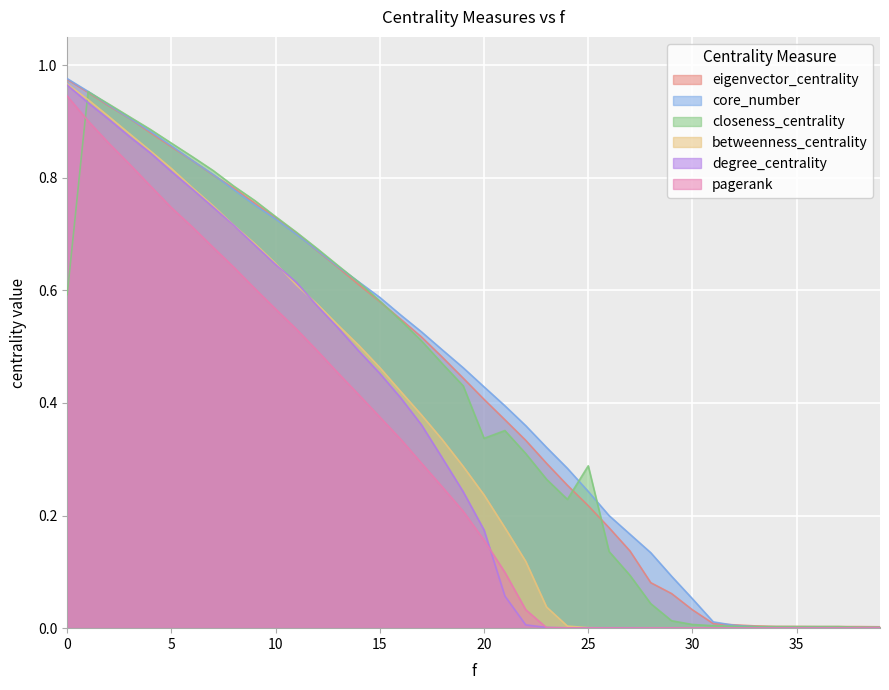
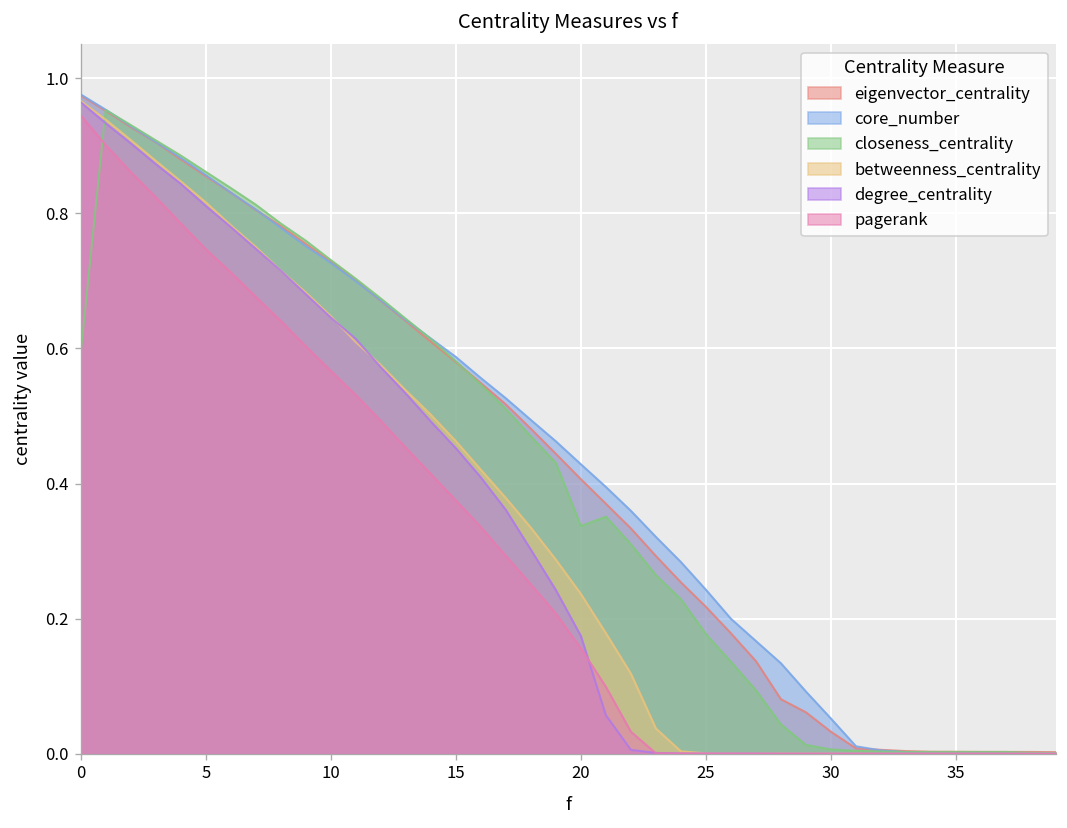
  {
    "closeness_centrality": {
      "0": 0.59,
      "5": 0.86,
      "20": 0.34,
-     "25": 0.29,
+     "25": 0.18,
      "30": 0.01
    }
  }
